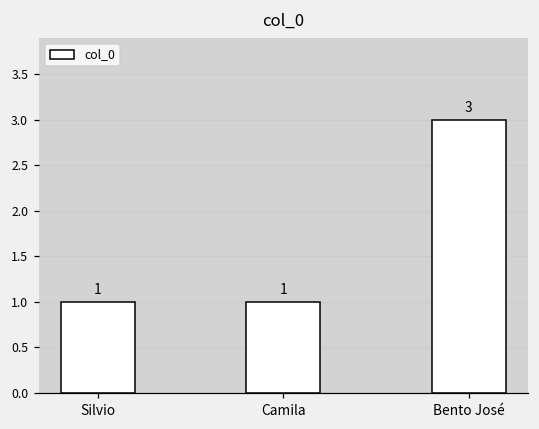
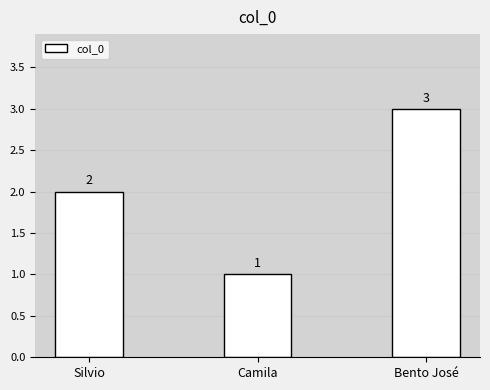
  {
-   "Silvio": 1,
+   "Silvio": 2,
    "Camila": 1,
    "Bento José": 3
  }
